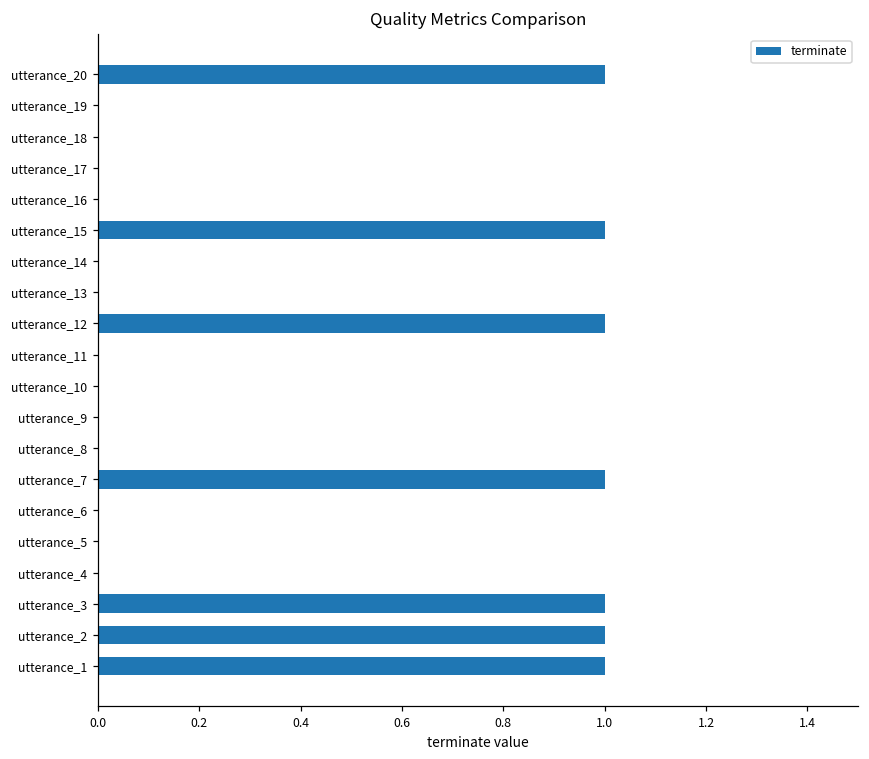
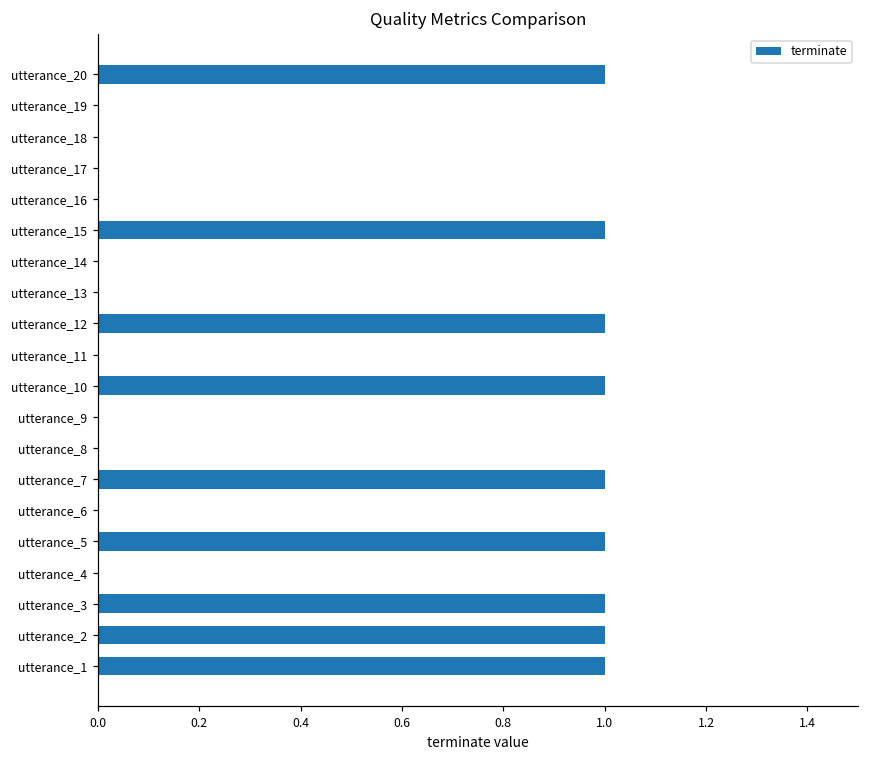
  {
    "utterance_20": 1,
    "utterance_19": 0,
    "utterance_18": 0,
    "utterance_17": 0,
    "utterance_16": 0,
    "utterance_15": 1,
    "utterance_14": 0,
    "utterance_13": 0,
    "utterance_12": 1,
    "utterance_11": 0,
-   "utterance_10": 0,
+   "utterance_10": 1,
    "utterance_9": 0,
    "utterance_8": 0,
    "utterance_7": 1,
    "utterance_6": 0,
-   "utterance_5": 0,
+   "utterance_5": 1,
    "utterance_4": 0,
    "utterance_3": 1,
    "utterance_2": 1,
    "utterance_1": 1
  }
